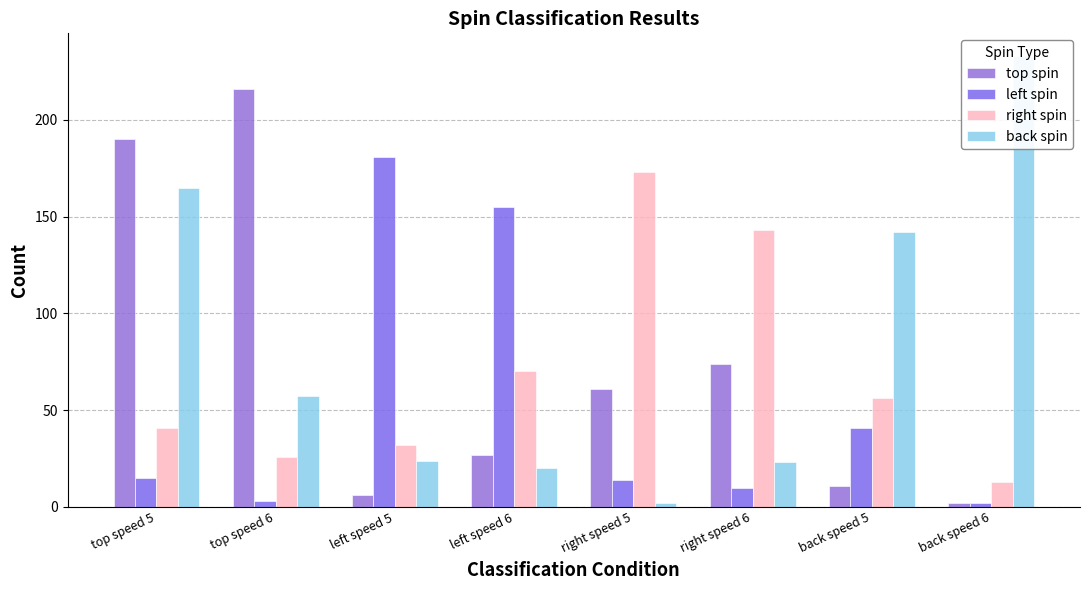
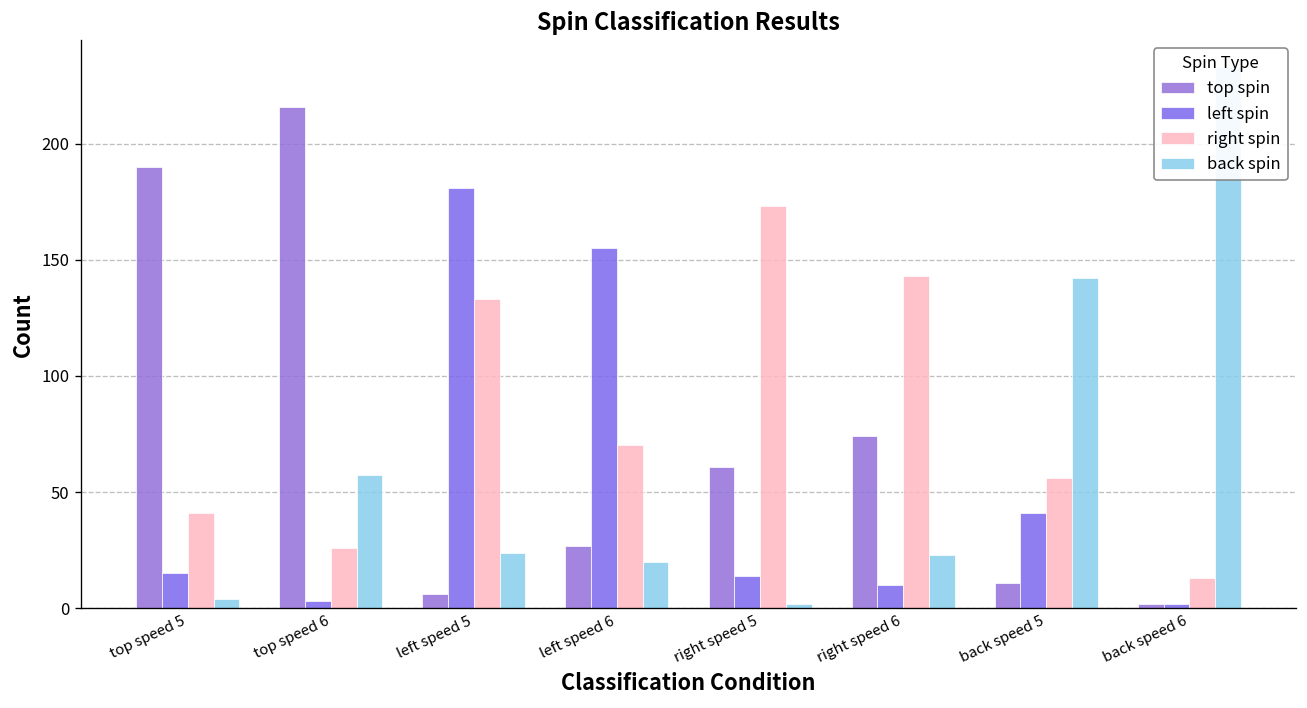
  {
    "right spin": {
      "top speed 5": 41,
      "top speed 6": 26,
-     "left speed 5": 32,
+     "left speed 5": 133,
      "left speed 6": 70,
      "right speed 5": 173,
      "right speed 6": 143,
      "back speed 5": 56,
      "back speed 6": 13
    },
    "back spin": {
-     "top speed 5": 165,
+     "top speed 5": 4,
      "top speed 6": 57,
      "left speed 5": 24,
      "left speed 6": 20,
      "right speed 5": 2,
      "right speed 6": 23,
      "back speed 5": 142
    }
  }
